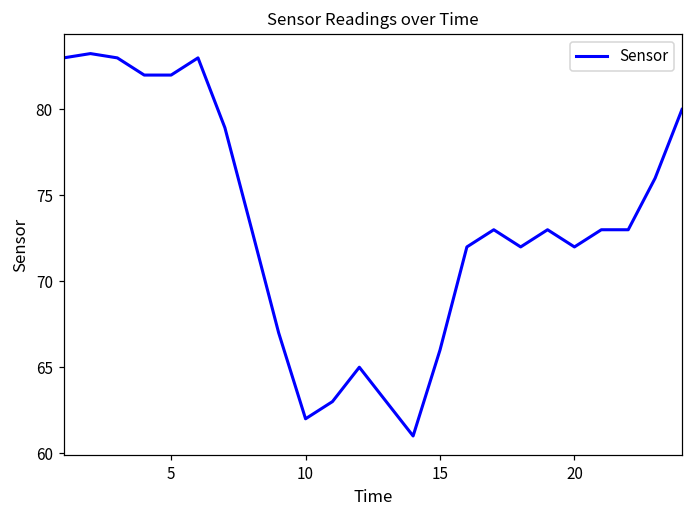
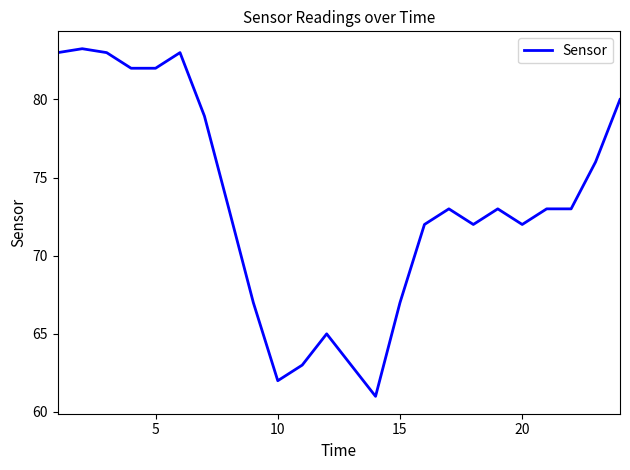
  {
    "5": 82,
    "10": 62,
-   "15": 66,
+   "15": 67,
    "20": 72
  }
